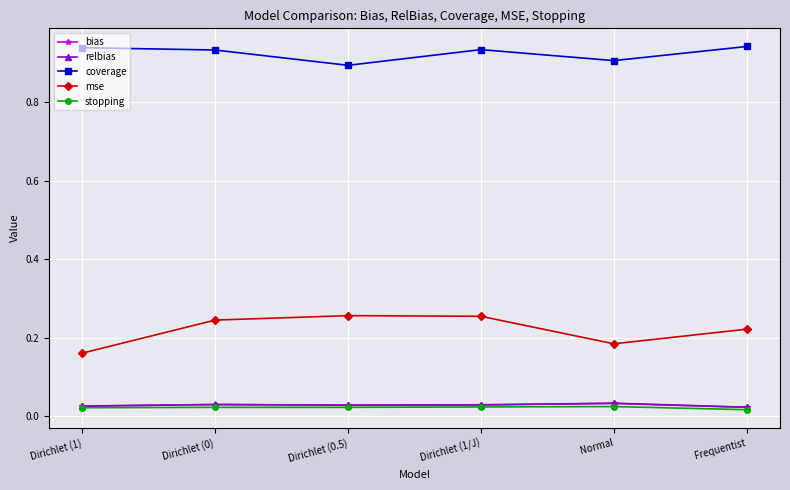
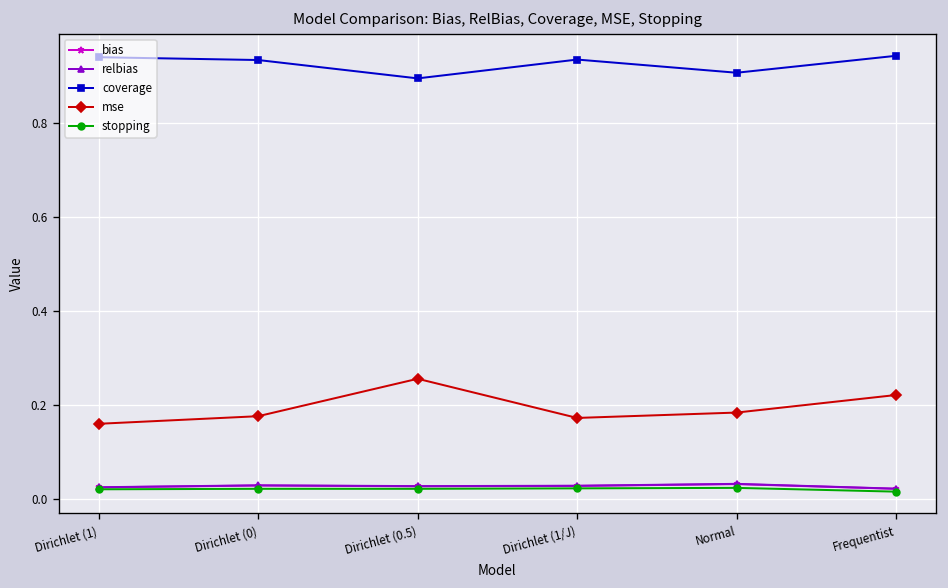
  {
    "coverage": {
      "Dirichlet (0)": 0.93,
      "Dirichlet (0.5)": 0.89,
      "Dirichlet (1/J)": 0.93,
      "Normal": 0.91,
      "Frequentist": 0.94
    },
    "mse": {
      "Dirichlet (1)": 0.16,
-     "Dirichlet (0)": 0.24,
+     "Dirichlet (0)": 0.18,
      "Dirichlet (0.5)": 0.26,
-     "Dirichlet (1/J)": 0.25,
+     "Dirichlet (1/J)": 0.17,
      "Normal": 0.18,
      "Frequentist": 0.22
    },
    "stopping": {
      "Dirichlet (0)": 0.02,
      "Normal": 0.02
    }
  }
